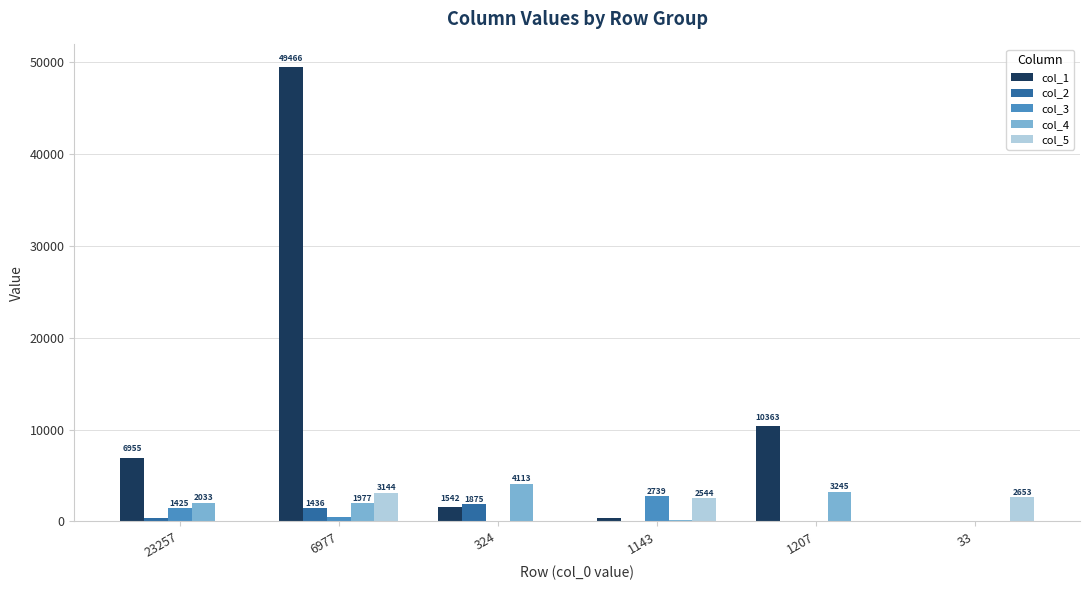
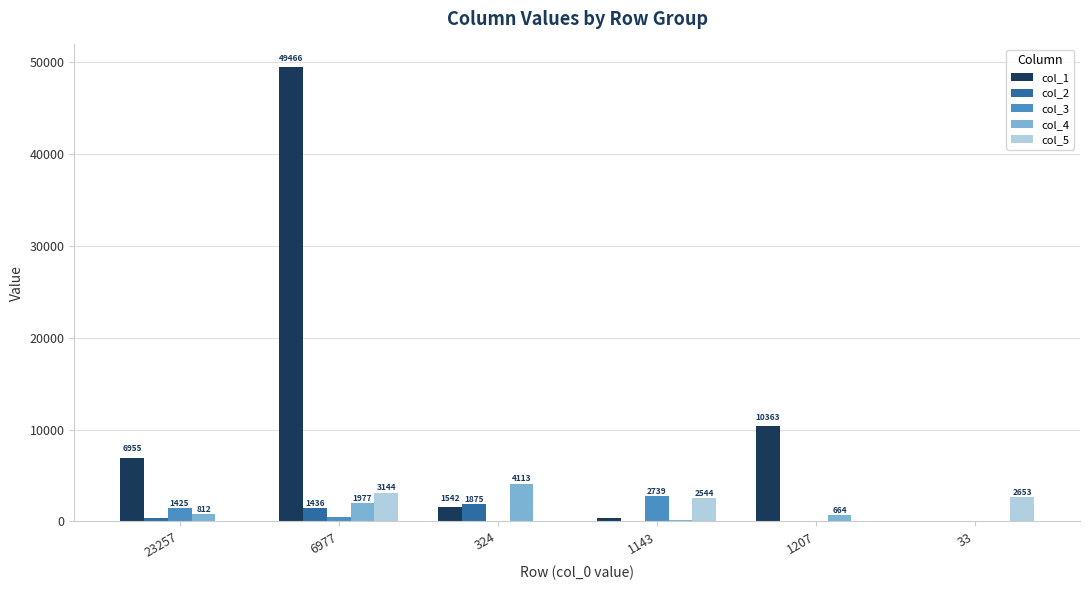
  {
    "col_1": {
      "23257": 6955,
      "6977": 49466,
      "324": 1542,
      "1207": 10363
    },
    "col_4": {
-     "23257": 2033,
+     "23257": 812,
      "6977": 1977,
      "324": 4113,
-     "1207": 3245
+     "1207": 664
    },
    "col_5": {
      "6977": 3144,
      "1143": 2544,
      "33": 2653
    }
  }
